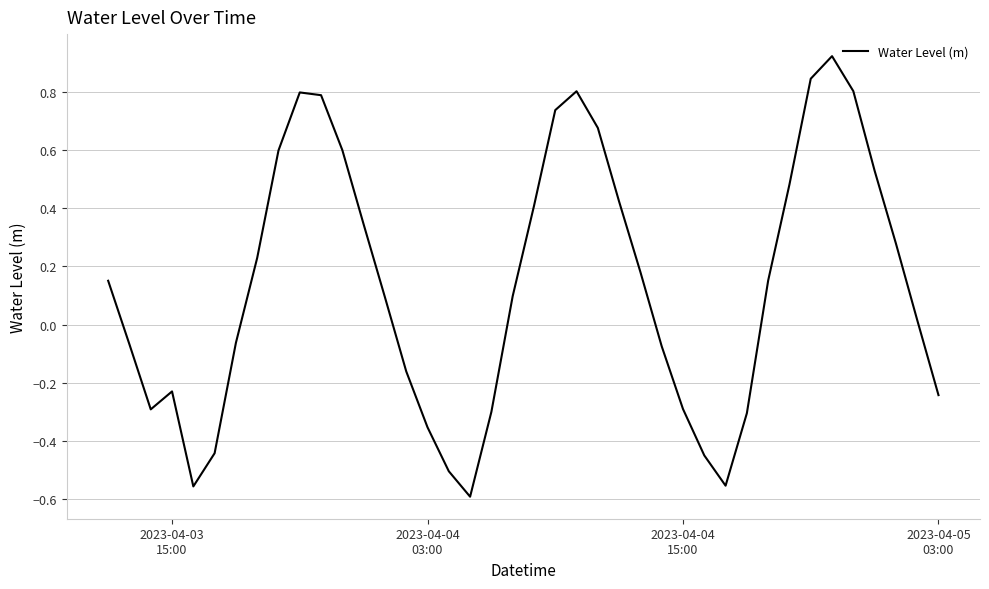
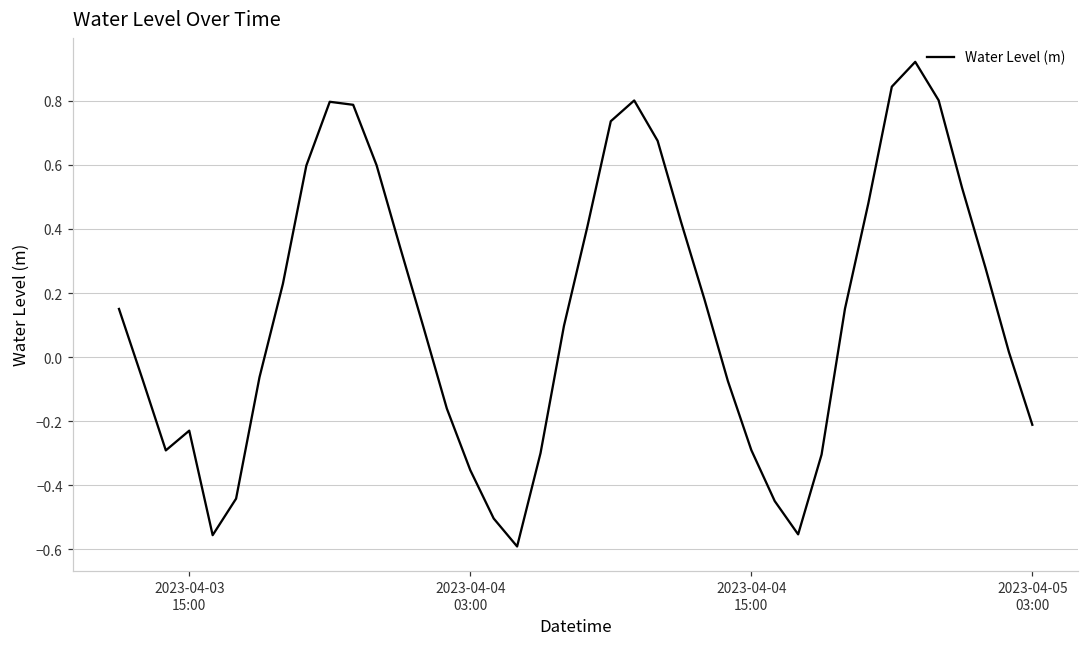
  {
    "2023-04-03 15:00": -0.23,
    "2023-04-04 03:00": -0.35,
    "2023-04-04 15:00": -0.29,
-   "2023-04-05 03:00": -0.24
+   "2023-04-05 03:00": -0.21
  }
